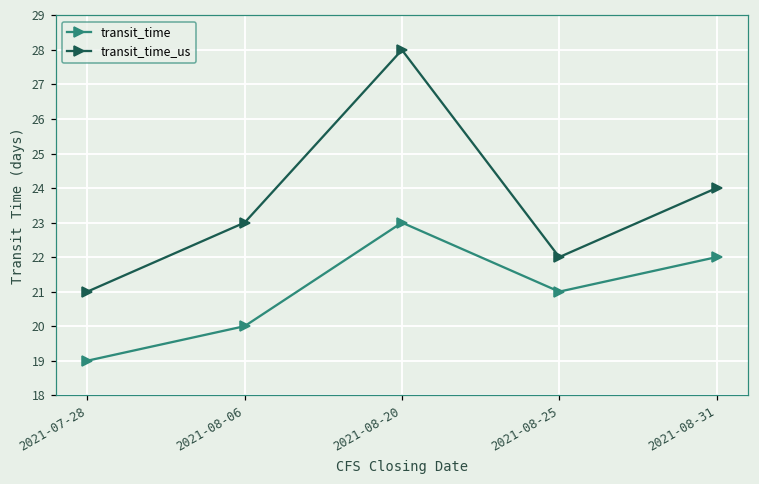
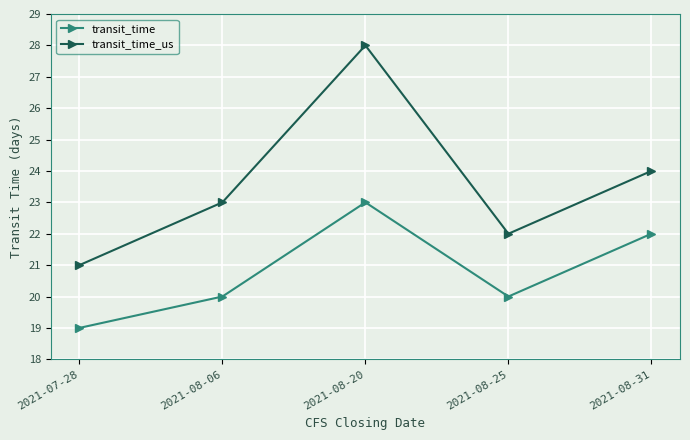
  {
    "transit_time": {
      "2021-07-28": 19,
      "2021-08-06": 20,
      "2021-08-20": 23,
-     "2021-08-25": 21,
+     "2021-08-25": 20,
      "2021-08-31": 22
    },
    "transit_time_us": {
      "2021-07-28": 21,
      "2021-08-06": 23,
      "2021-08-20": 28,
      "2021-08-25": 22,
      "2021-08-31": 24
    }
  }
